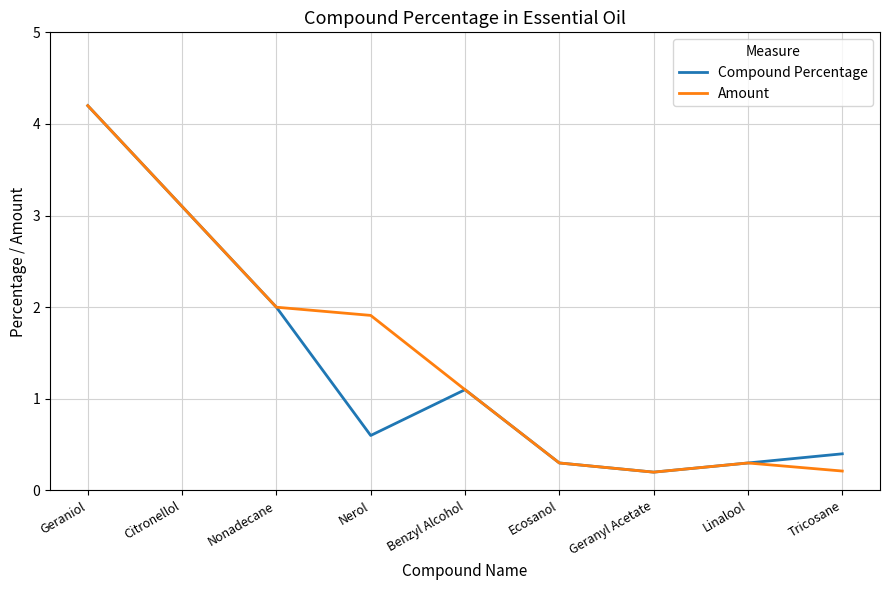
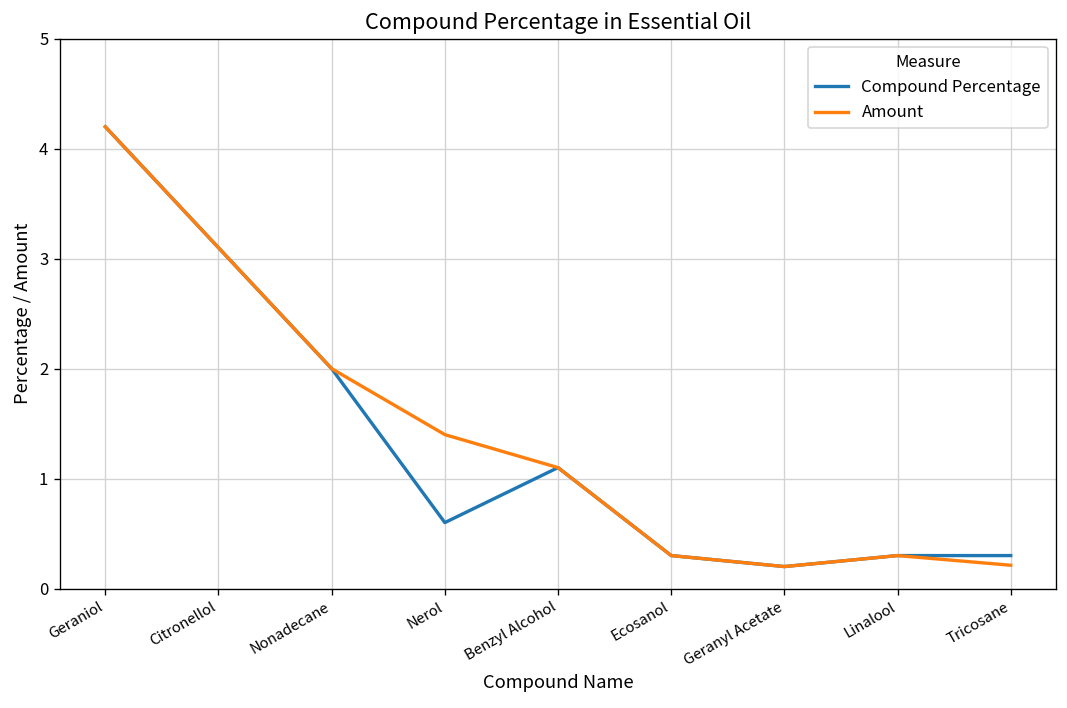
  {
    "Compound Percentage": {
      "Nerol": 0.6,
-     "Tricosane": 0.4
+     "Tricosane": 0.3
    },
    "Amount": {
-     "Nerol": 1.9,
+     "Nerol": 1.4,
      "Tricosane": 0.2
    }
  }
